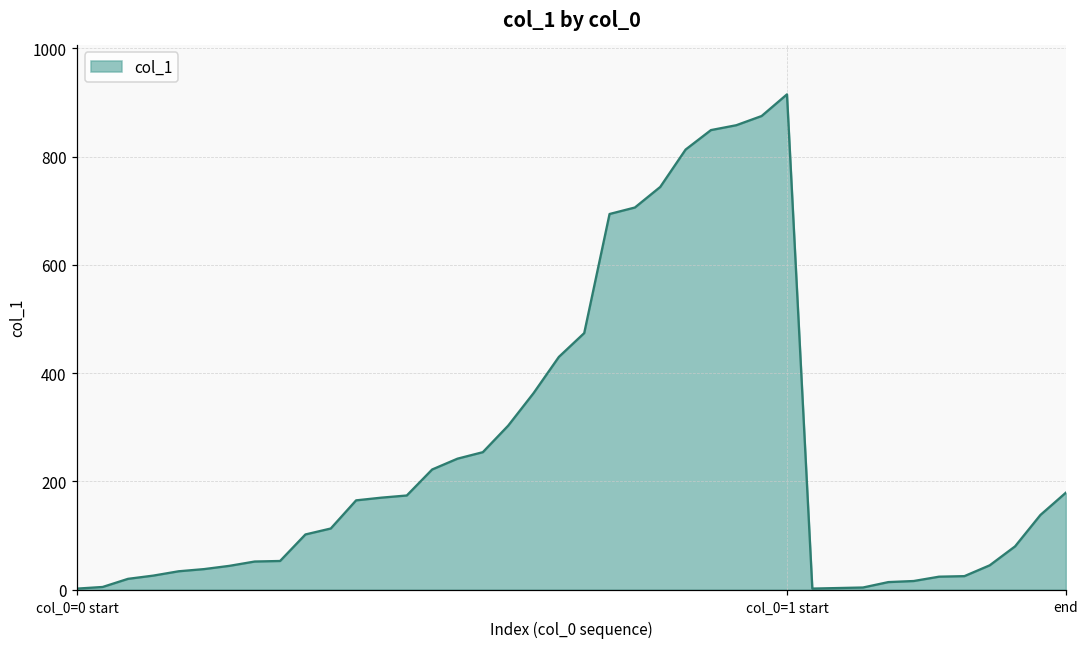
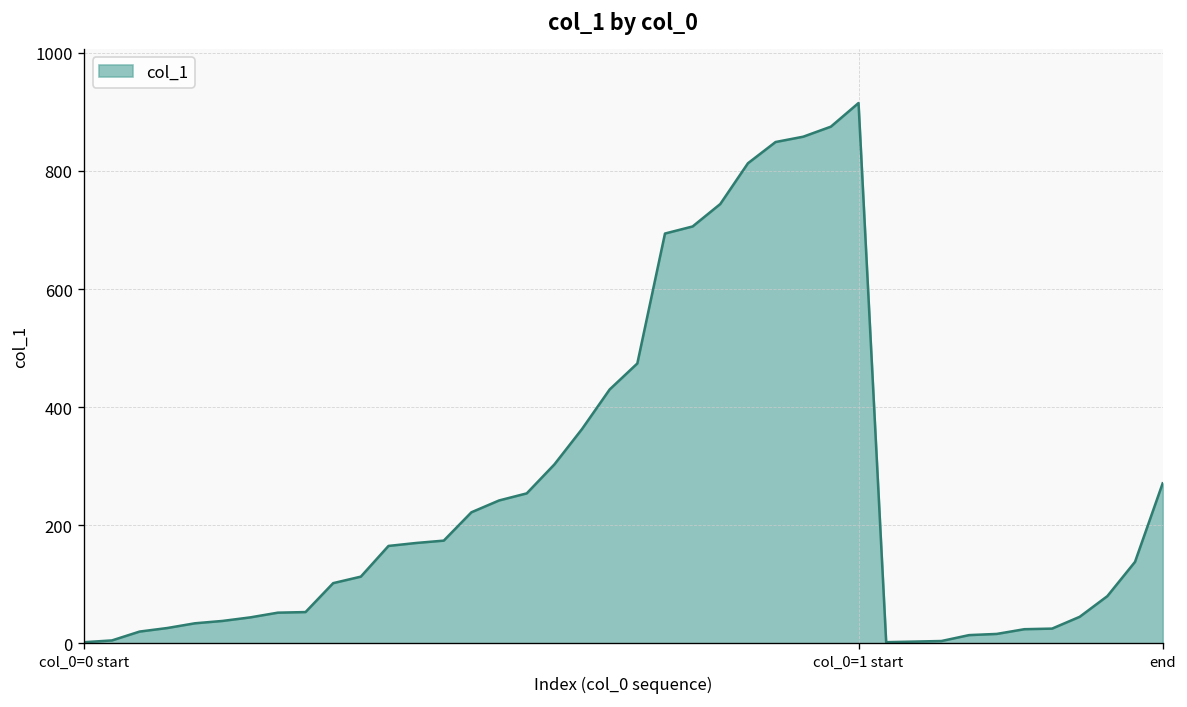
  {
    "col_0=0 start": 0,
    "col_0=1 start": 920,
-   "end": 180
+   "end": 270
  }
